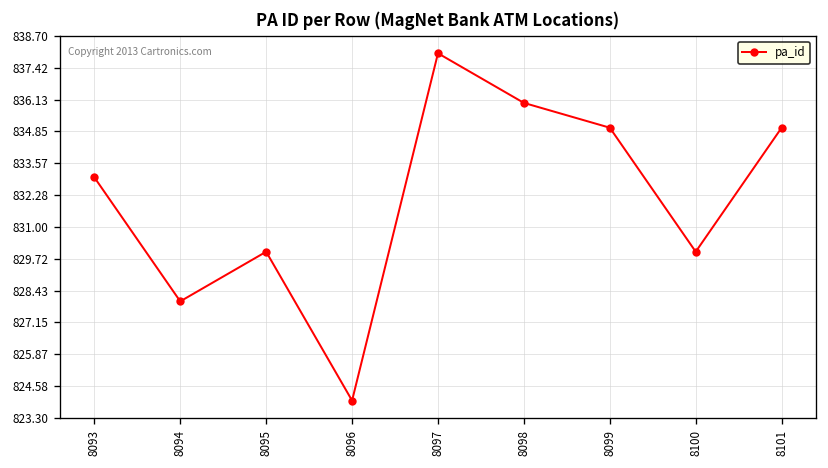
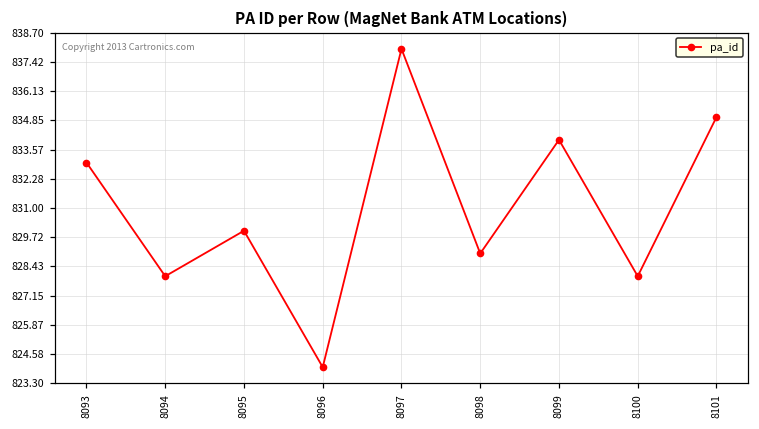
  {
    "8093": 833,
    "8094": 828,
    "8095": 830,
    "8096": 824,
    "8097": 838,
-   "8098": 836,
-   "8099": 835,
-   "8100": 830,
+   "8098": 829,
+   "8099": 834,
+   "8100": 828,
    "8101": 835
  }
